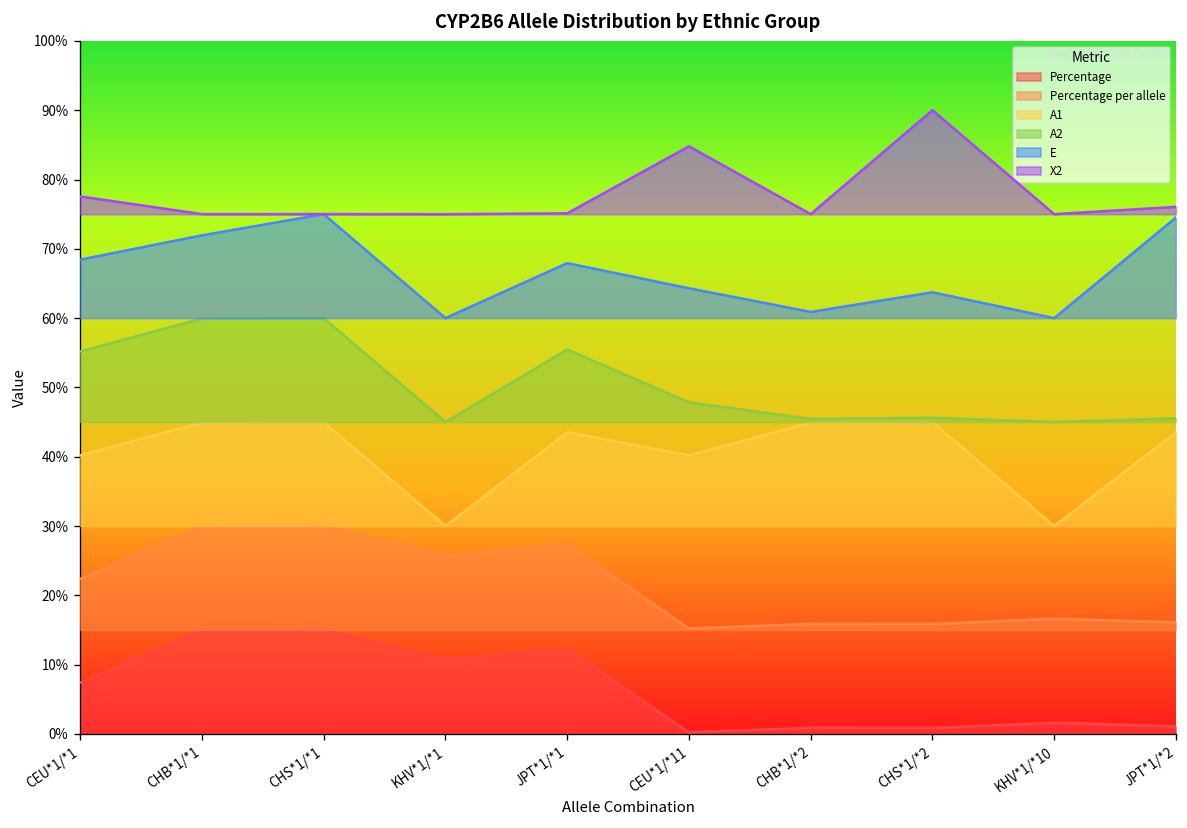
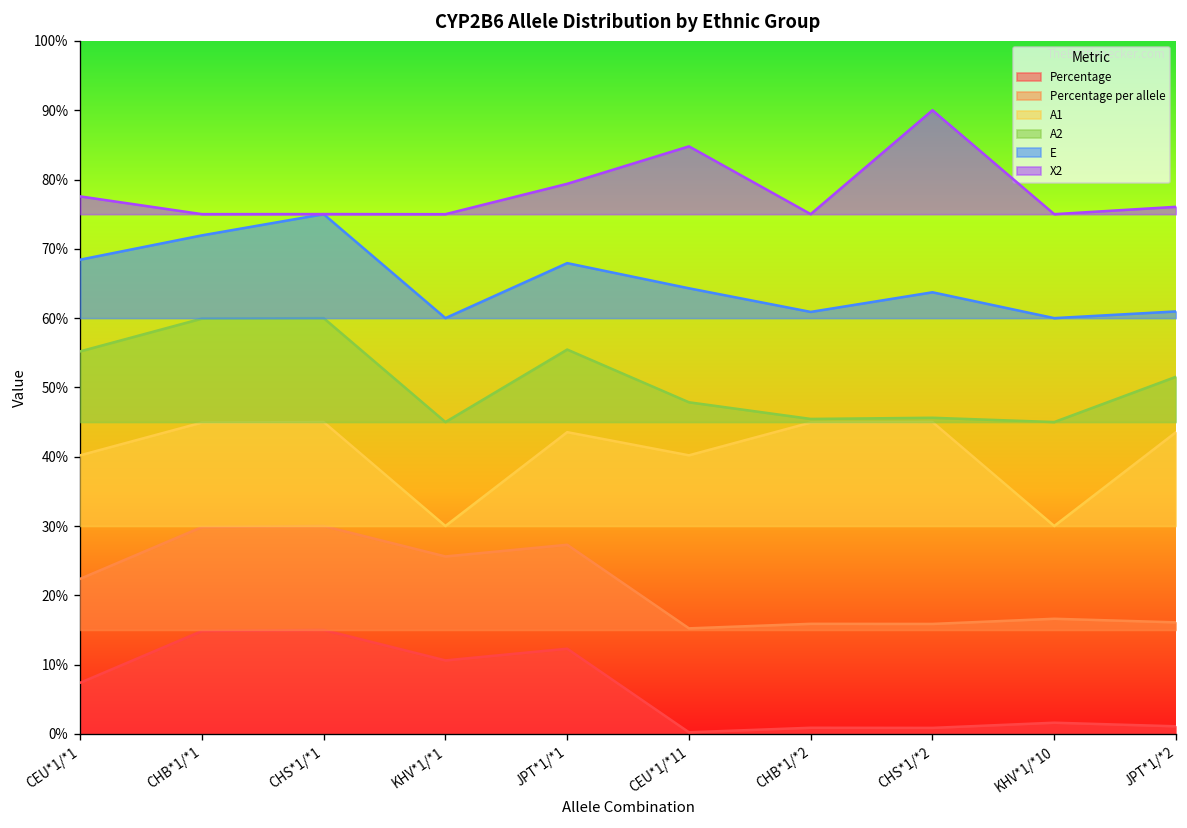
  {
    "A2": {
      "CEU*1/*1": "55%",
      "CHB*1/*1": "60%",
      "CHS*1/*1": "60%",
      "KHV*1/*1": "45%",
      "JPT*1/*1": "55%",
      "CEU*1/*11": "48%",
      "CHB*1/*2": "45%",
      "CHS*1/*2": "46%",
      "KHV*1/*10": "45%",
-     "JPT*1/*2": "46%"
+     "JPT*1/*2": "52%"
    },
    "E": {
      "CEU*1/*1": "68%",
      "CHB*1/*1": "72%",
      "KHV*1/*1": "60%",
      "JPT*1/*1": "68%",
      "CEU*1/*11": "64%",
      "CHB*1/*2": "61%",
      "CHS*1/*2": "64%",
      "KHV*1/*10": "60%",
-     "JPT*1/*2": "75%"
+     "JPT*1/*2": "61%"
    },
    "X2": {
      "CEU*1/*1": "78%",
      "CHB*1/*1": "75%",
      "KHV*1/*1": "75%",
-     "JPT*1/*1": "75%",
+     "JPT*1/*1": "79%",
      "CEU*1/*11": "85%",
      "CHB*1/*2": "75%",
      "CHS*1/*2": "90%",
      "KHV*1/*10": "75%",
      "JPT*1/*2": "76%"
    }
  }
